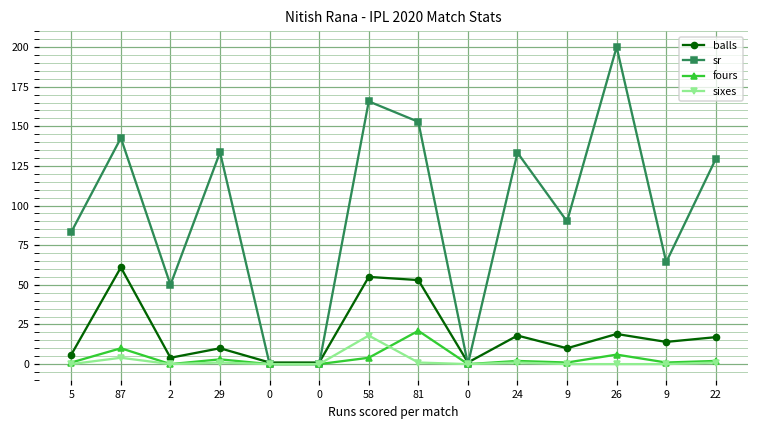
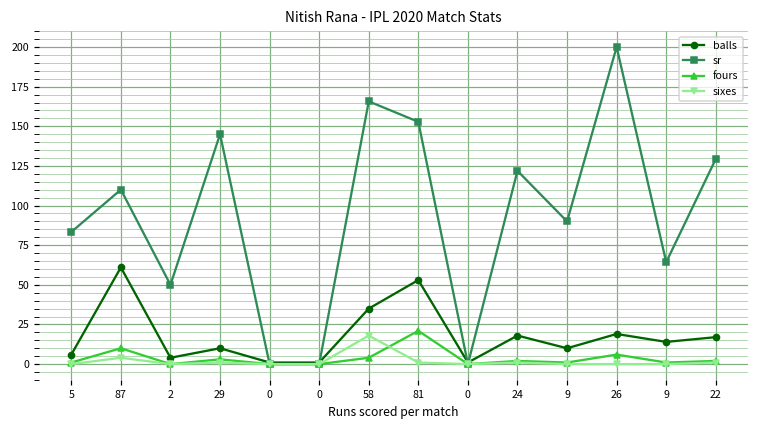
  {
    "balls": {
      "5": 6,
      "87": 61,
      "2": 4,
      "29": 10,
-     "58": 55,
+     "58": 35,
      "81": 53,
      "24": 18,
      "26": 19,
      "22": 17
    },
    "sr": {
      "5": 83,
-     "87": 143,
+     "87": 110,
      "2": 50,
-     "29": 134,
+     "29": 145,
      "58": 166,
      "81": 153,
-     "24": 133,
+     "24": 122,
      "26": 200,
      "22": 129
    },
    "fours": {
      "87": 10,
      "29": 3,
      "58": 4,
      "81": 21,
      "26": 6
    },
    "sixes": {
      "87": 4,
      "29": 1,
      "58": 18,
      "81": 1,
      "26": 0
    }
  }
